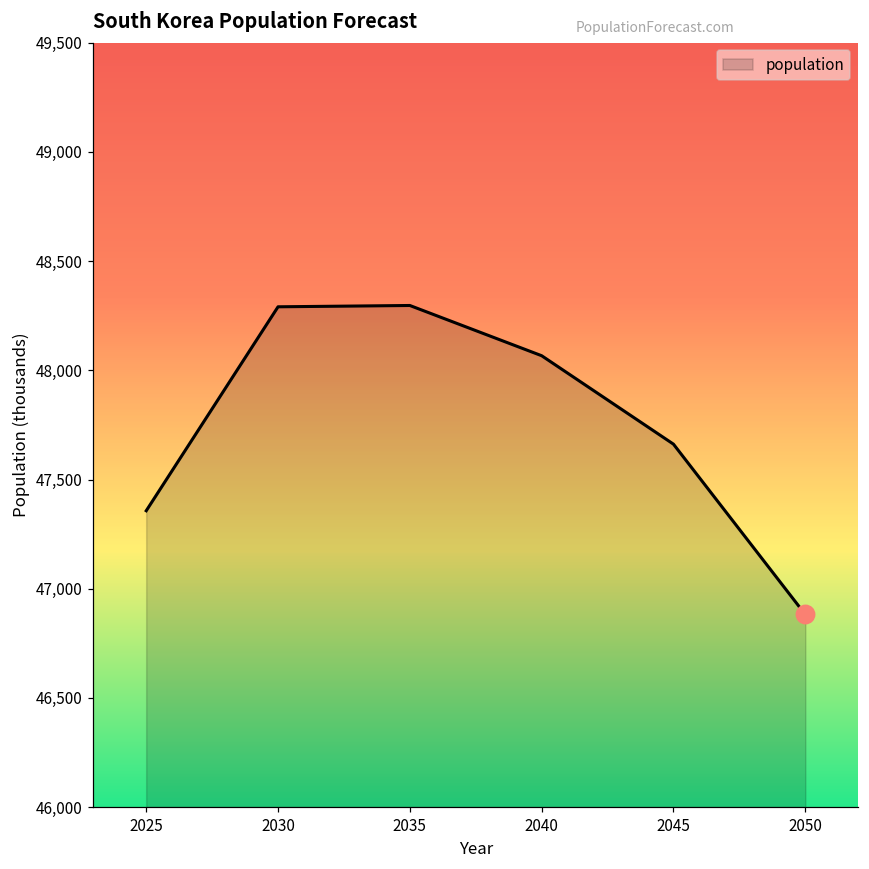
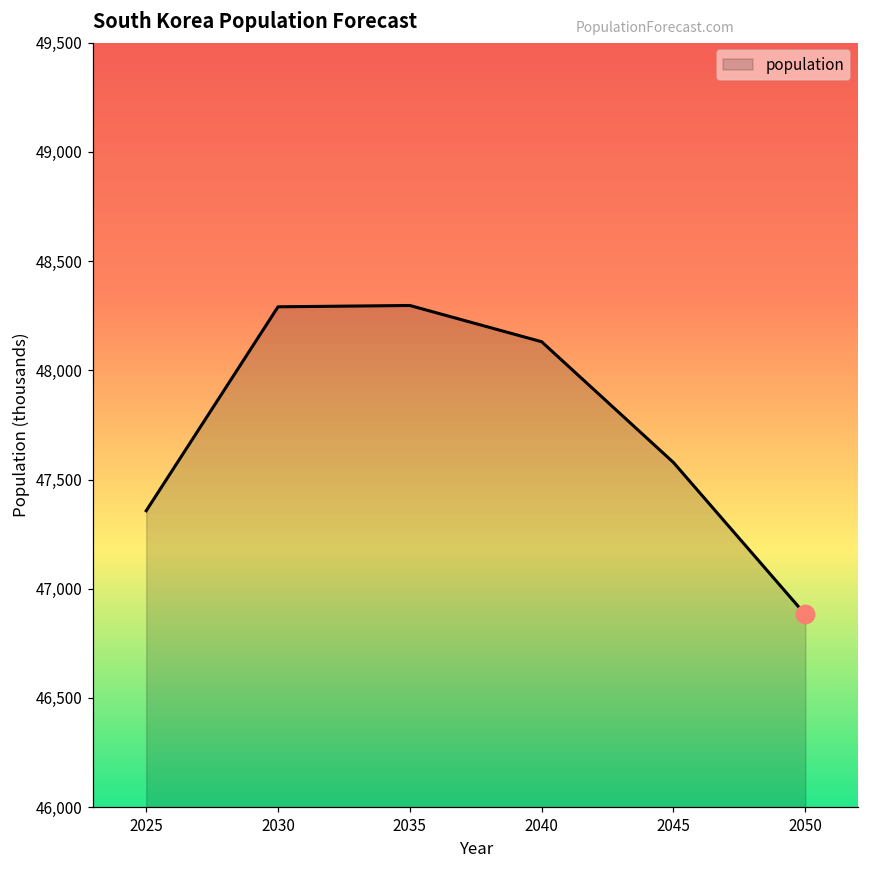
  {
    "population": {
      "2025": "47,360",
      "2030": "48,290",
      "2035": "48,300",
-     "2040": "48,070",
-     "2045": "47,660"
+     "2040": "48,130",
+     "2045": "47,580"
    }
  }
